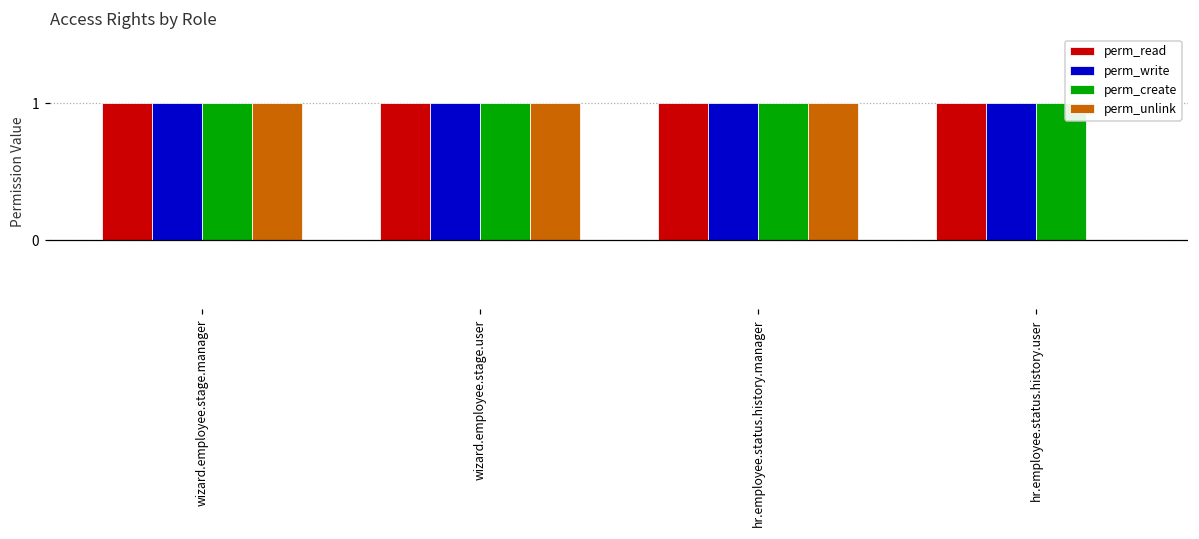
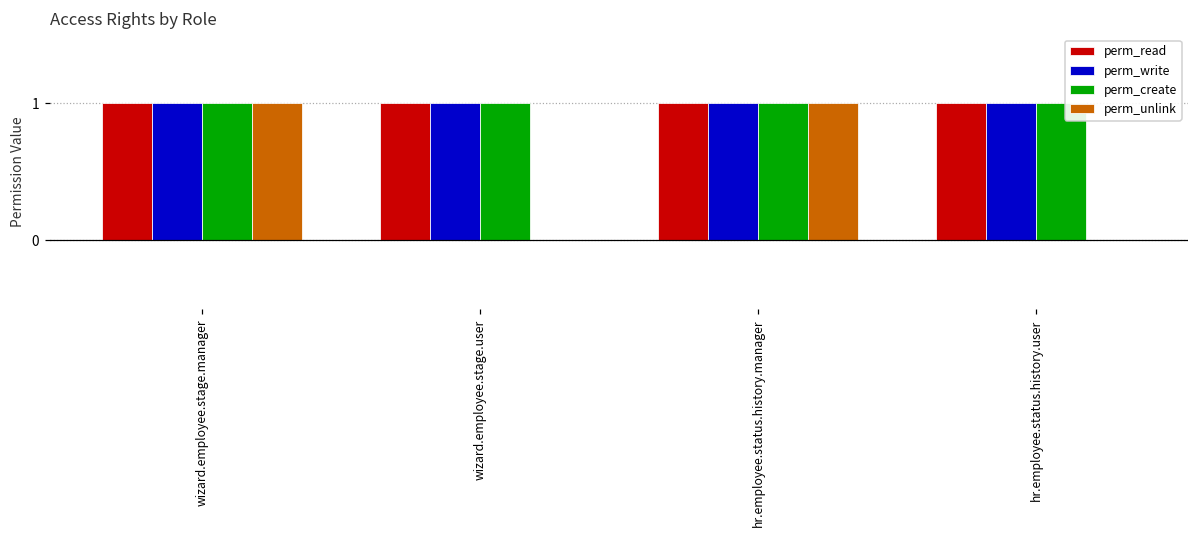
  {
    "perm_read": {
      "wizard.employee.stage.manager": 1,
      "wizard.employee.stage.user": 1,
      "hr.employee.status.history.manager": 1,
      "hr.employee.status.history.user": 1
    },
    "perm_write": {
      "wizard.employee.stage.manager": 1,
      "wizard.employee.stage.user": 1,
      "hr.employee.status.history.manager": 1,
      "hr.employee.status.history.user": 1
    },
    "perm_create": {
      "wizard.employee.stage.manager": 1,
      "wizard.employee.stage.user": 1,
      "hr.employee.status.history.manager": 1,
      "hr.employee.status.history.user": 1
    },
    "perm_unlink": {
      "wizard.employee.stage.manager": 1,
-     "wizard.employee.stage.user": 1,
+     "wizard.employee.stage.user": 0,
      "hr.employee.status.history.manager": 1,
      "hr.employee.status.history.user": 0
    }
  }
